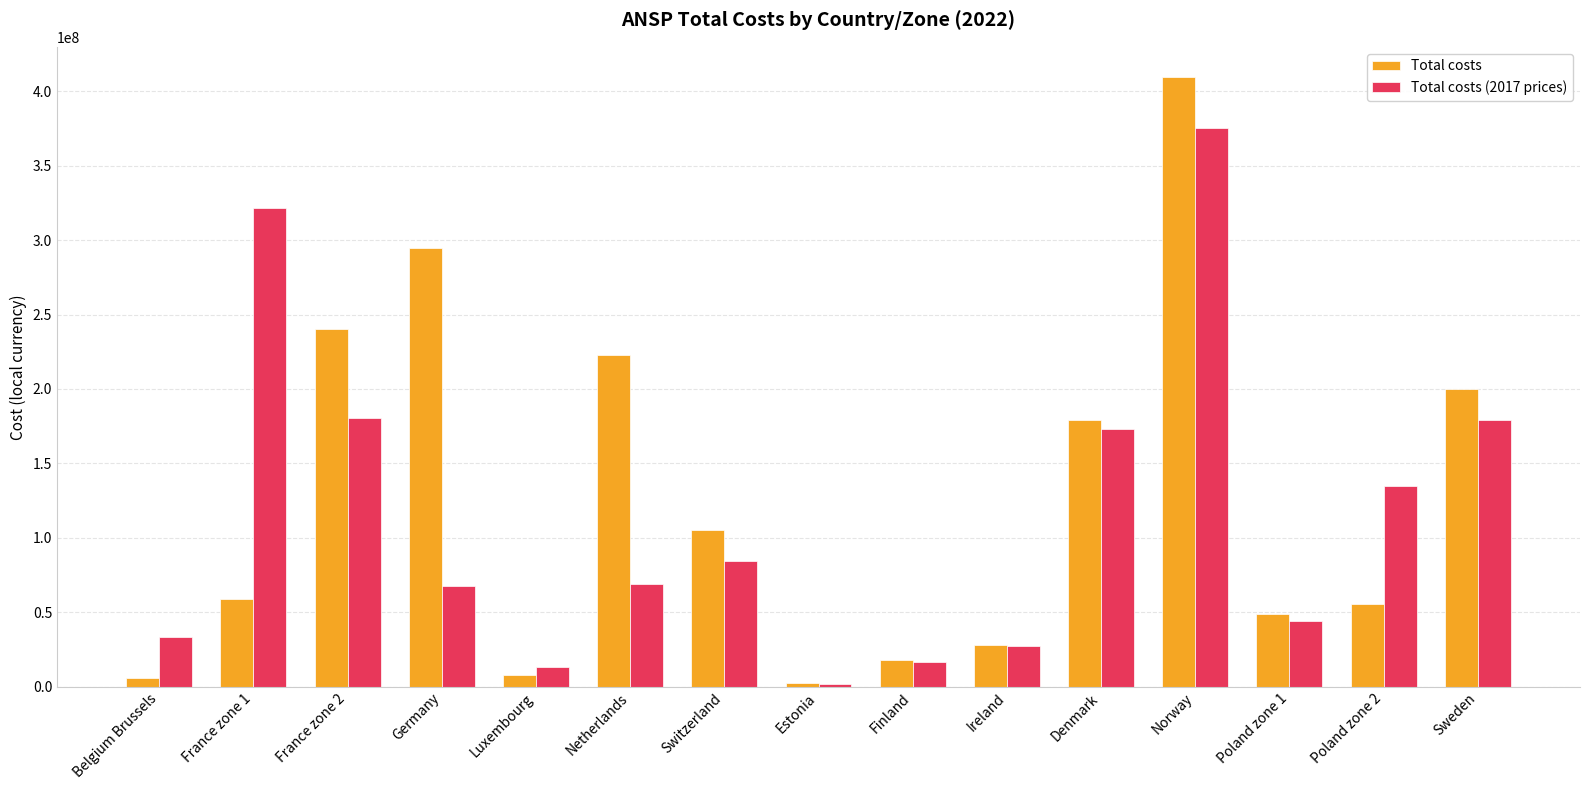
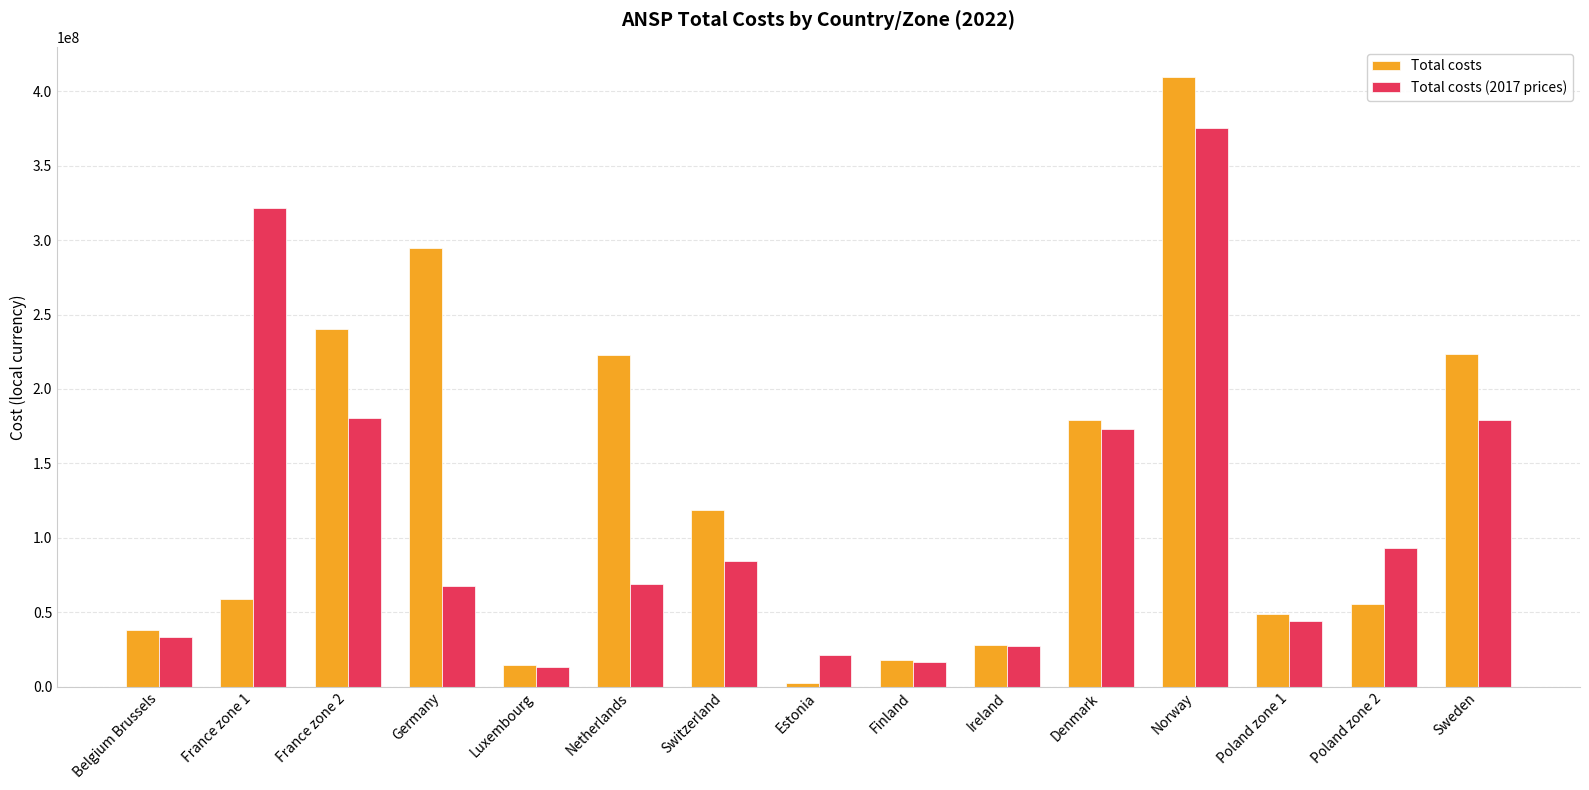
  {
    "Total costs": {
-     "Belgium Brussels": 6000000,
+     "Belgium Brussels": 38000000,
      "France zone 1": 59000000,
      "France zone 2": 240000000,
      "Germany": 294000000,
-     "Luxembourg": 8000000,
+     "Luxembourg": 15000000,
      "Netherlands": 222000000,
-     "Switzerland": 105000000,
+     "Switzerland": 119000000,
      "Estonia": 2000000,
      "Finland": 18000000,
      "Ireland": 28000000,
      "Denmark": 179000000,
      "Norway": 409000000,
      "Poland zone 1": 49000000,
      "Poland zone 2": 56000000,
-     "Sweden": 200000000
+     "Sweden": 224000000
    },
    "Total costs (2017 prices)": {
      "Belgium Brussels": 34000000,
      "France zone 1": 322000000,
      "France zone 2": 181000000,
      "Germany": 68000000,
      "Luxembourg": 13000000,
      "Netherlands": 69000000,
      "Switzerland": 84000000,
-     "Estonia": 2000000,
+     "Estonia": 22000000,
      "Finland": 17000000,
      "Ireland": 27000000,
      "Denmark": 173000000,
      "Norway": 375000000,
      "Poland zone 1": 44000000,
-     "Poland zone 2": 135000000,
+     "Poland zone 2": 94000000,
      "Sweden": 179000000
    }
  }
